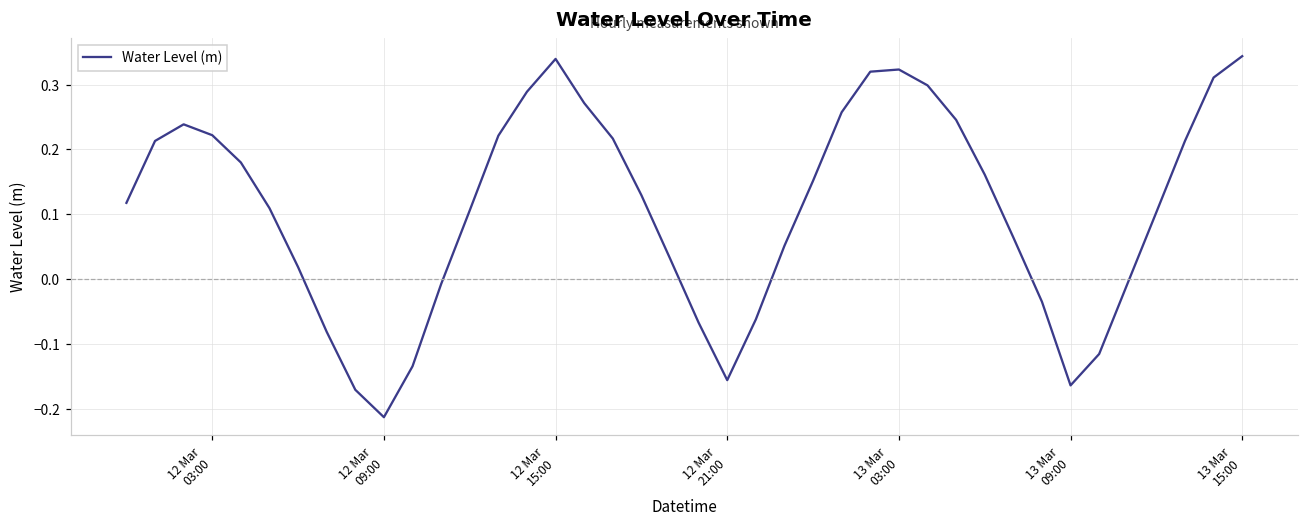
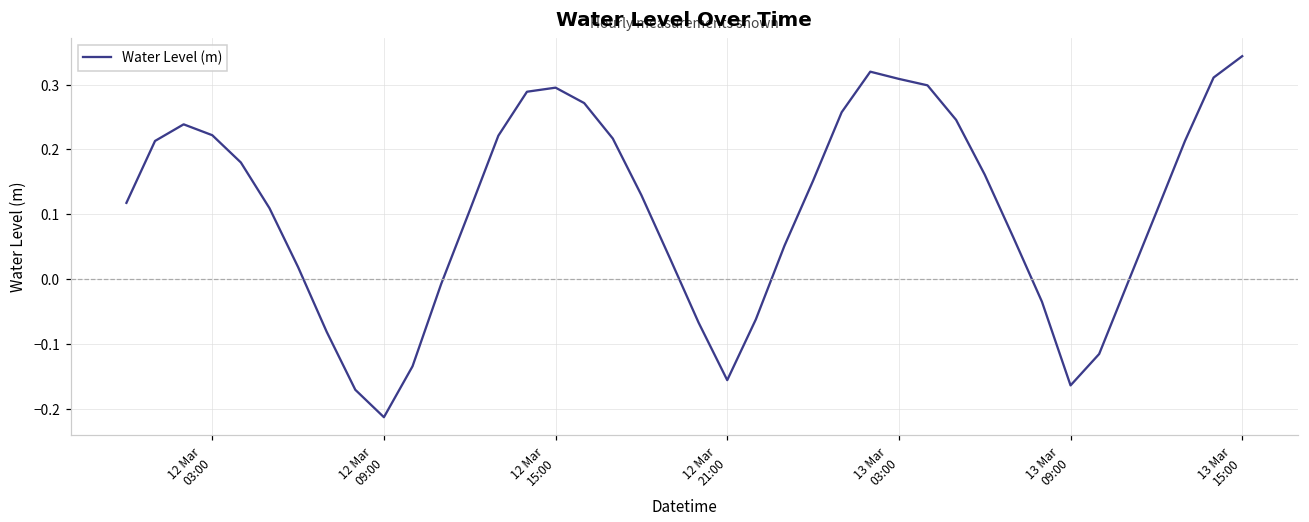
  {
    "12 Mar 03:00": 0.22,
    "12 Mar 09:00": -0.21,
-   "12 Mar 15:00": 0.34,
+   "12 Mar 15:00": 0.30,
    "12 Mar 21:00": -0.16,
-   "13 Mar 03:00": 0.32,
+   "13 Mar 03:00": 0.31,
    "13 Mar 09:00": -0.16,
    "13 Mar 15:00": 0.34
  }
